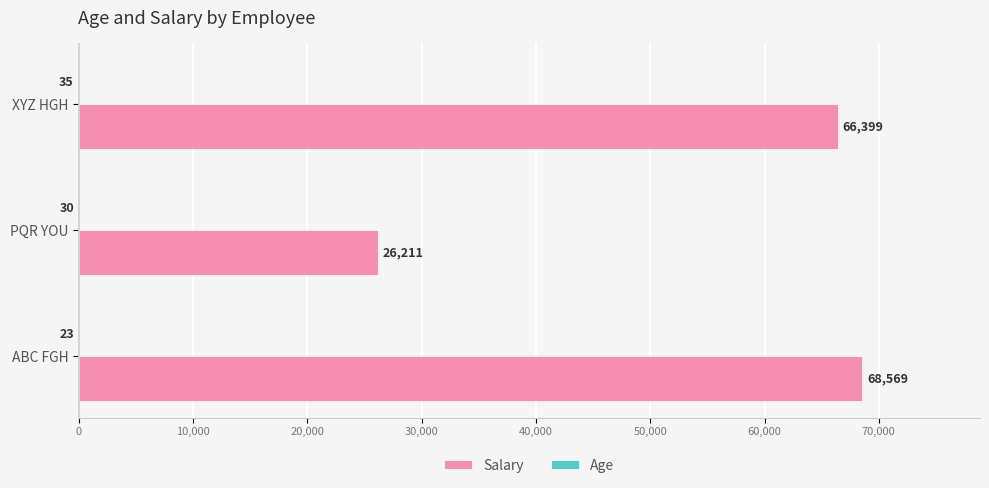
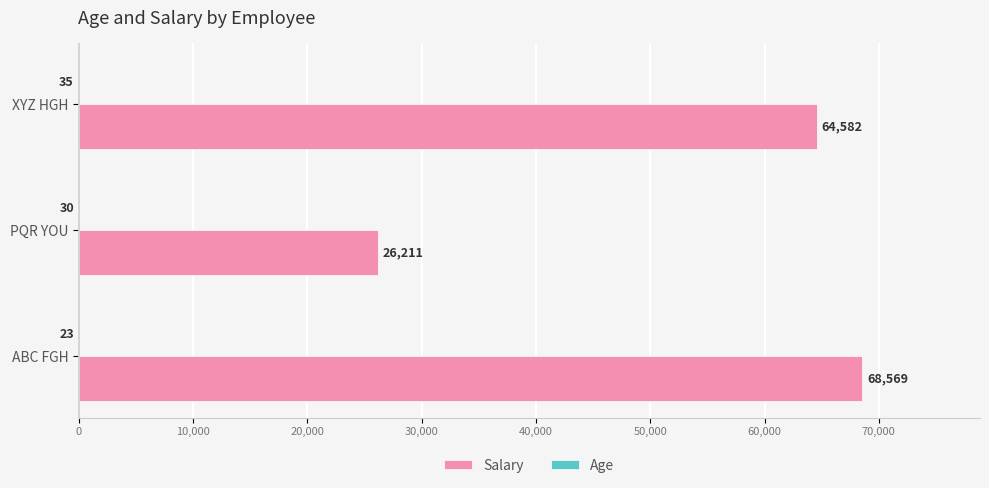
  {
    "Salary": {
-     "XYZ HGH": "66,399",
+     "XYZ HGH": "64,582",
      "PQR YOU": "26,211",
      "ABC FGH": "68,569"
    }
  }
